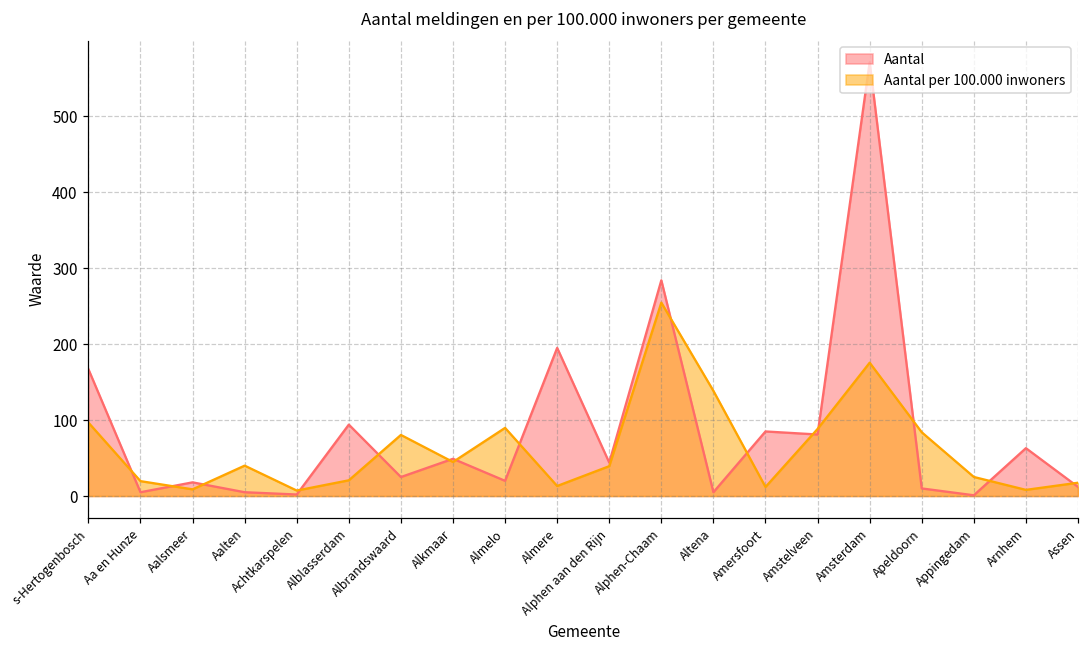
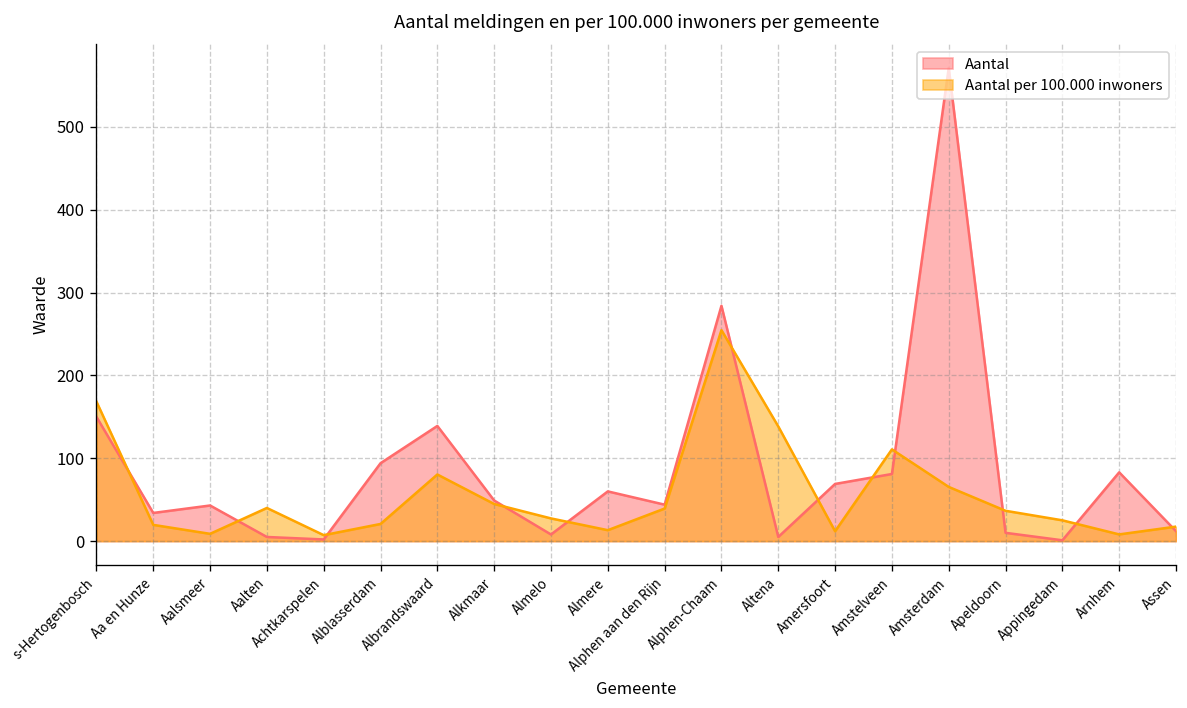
  {
    "Aantal": {
-     "s-Hertogenbosch": 170,
-     "Aa en Hunze": 10,
-     "Aalsmeer": 20,
+     "s-Hertogenbosch": 150,
+     "Aa en Hunze": 30,
+     "Aalsmeer": 40,
      "Aalten": 10,
      "Achtkarspelen": 0,
      "Alblasserdam": 90,
-     "Albrandswaard": 30,
+     "Albrandswaard": 140,
      "Alkmaar": 50,
-     "Almelo": 20,
-     "Almere": 200,
+     "Almelo": 10,
+     "Almere": 60,
      "Alphen aan den Rijn": 40,
      "Alphen-Chaam": 280,
      "Altena": 10,
-     "Amersfoort": 90,
+     "Amersfoort": 70,
      "Amstelveen": 80,
      "Apeldoorn": 10,
      "Appingedam": 0,
-     "Arnhem": 60,
+     "Arnhem": 80,
      "Assen": 10
    },
    "Aantal per 100.000 inwoners": {
-     "s-Hertogenbosch": 100,
+     "s-Hertogenbosch": 170,
      "Aa en Hunze": 20,
      "Aalsmeer": 10,
      "Aalten": 40,
      "Achtkarspelen": 10,
      "Alblasserdam": 20,
      "Albrandswaard": 80,
      "Alkmaar": 40,
-     "Almelo": 90,
+     "Almelo": 30,
      "Almere": 10,
      "Alphen aan den Rijn": 40,
      "Alphen-Chaam": 250,
      "Altena": 140,
      "Amersfoort": 10,
-     "Amstelveen": 90,
-     "Amsterdam": 180,
-     "Apeldoorn": 80,
+     "Amstelveen": 110,
+     "Amsterdam": 70,
+     "Apeldoorn": 40,
      "Appingedam": 30,
      "Arnhem": 10,
      "Assen": 20
    }
  }
